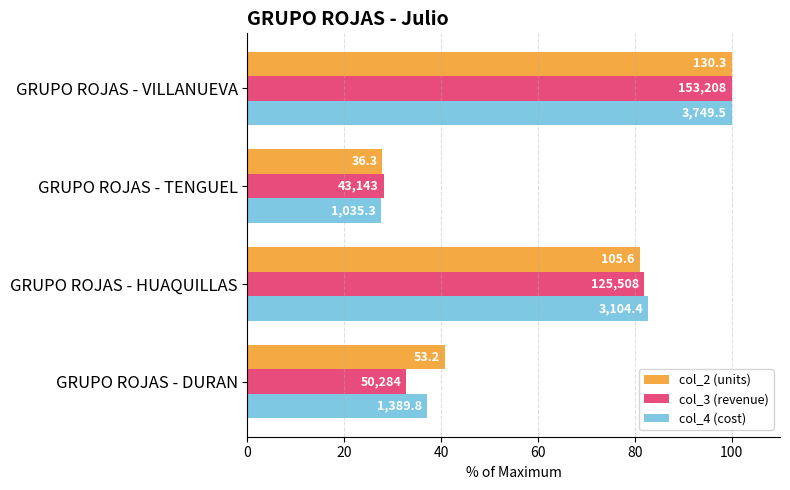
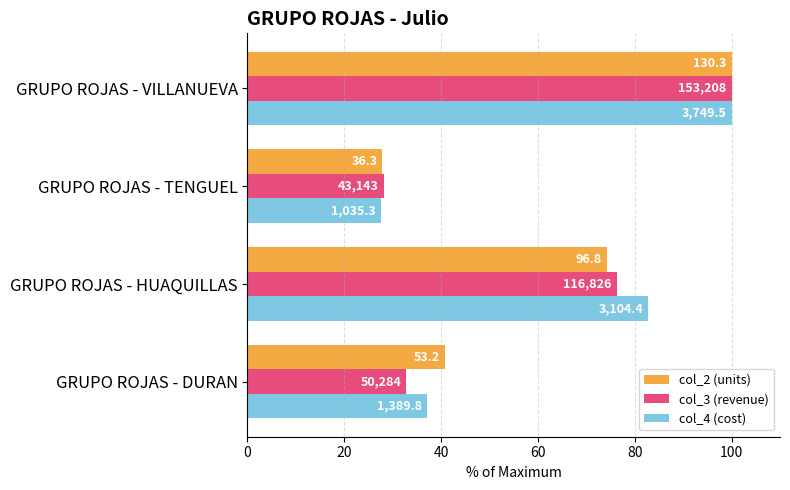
  {
    "col_2 (units)": {
-     "GRUPO ROJAS - HUAQUILLAS": "105.6"
+     "GRUPO ROJAS - HUAQUILLAS": "96.8"
    },
    "col_3 (revenue)": {
-     "GRUPO ROJAS - HUAQUILLAS": "125,508"
+     "GRUPO ROJAS - HUAQUILLAS": "116,826"
    }
  }
